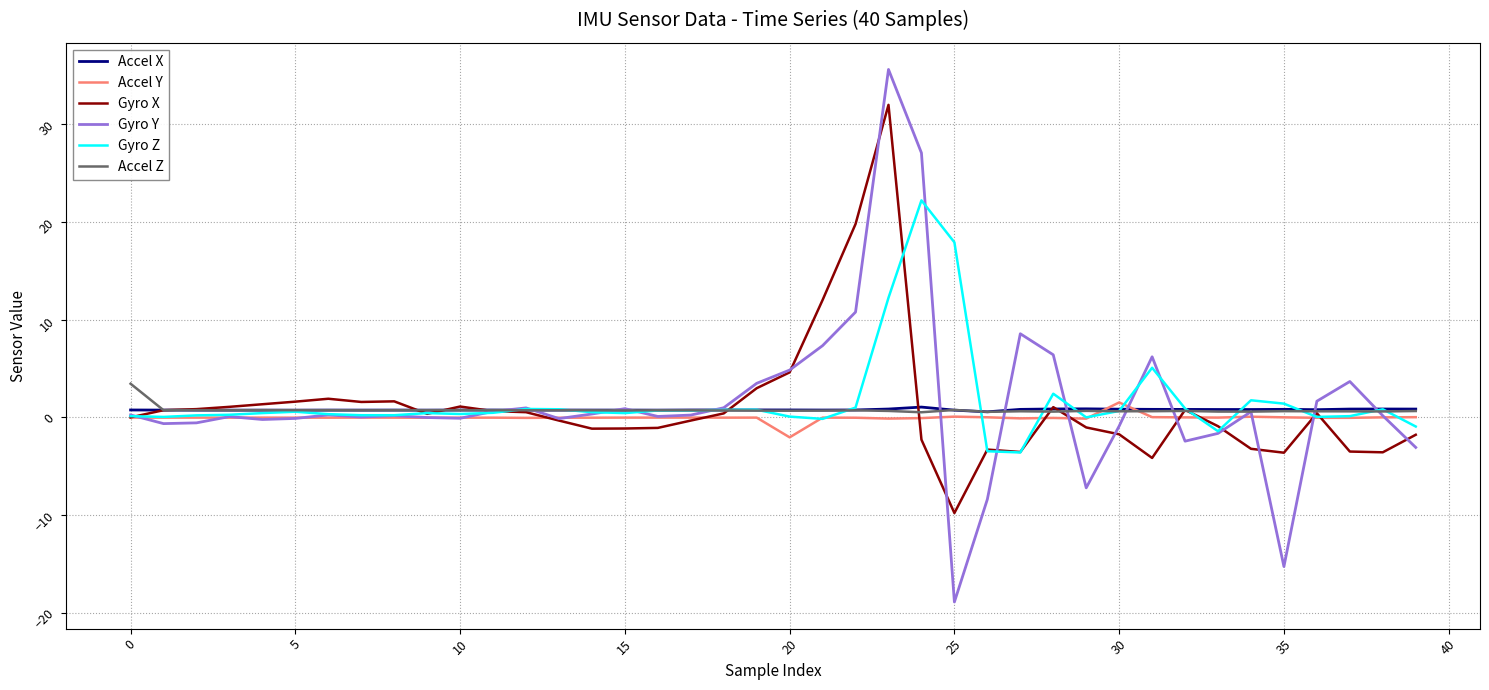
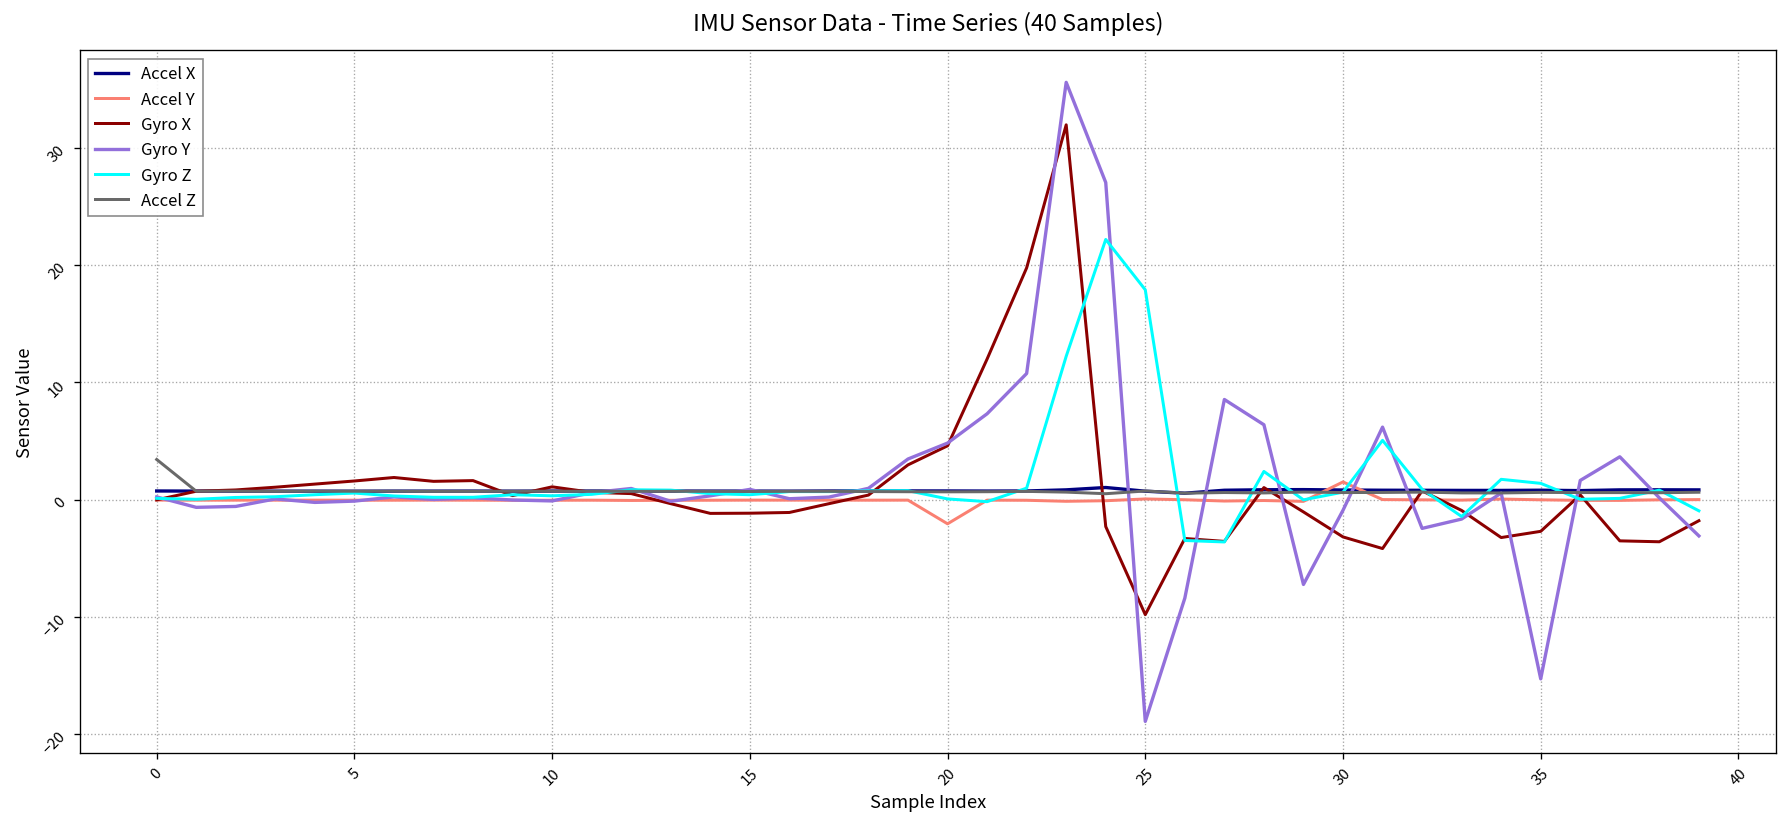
  {
    "Accel X": {
      "0": 1
    },
    "Accel Y": {
      "15": 0,
      "20": -2,
      "25": 0,
      "30": 2,
      "35": 0
    },
    "Gyro X": {
      "5": 2,
      "10": 1,
      "15": -1,
      "25": -10,
-     "30": -2,
-     "35": -4
+     "30": -3,
+     "35": -3
    },
    "Gyro Y": {
      "25": -19,
      "30": -1,
      "35": -15
    },
    "Gyro Z": {
      "10": 0,
      "15": 0,
      "20": 0,
      "25": 18,
      "35": 1
    },
    "Accel Z": {
      "0": 3
    }
  }
